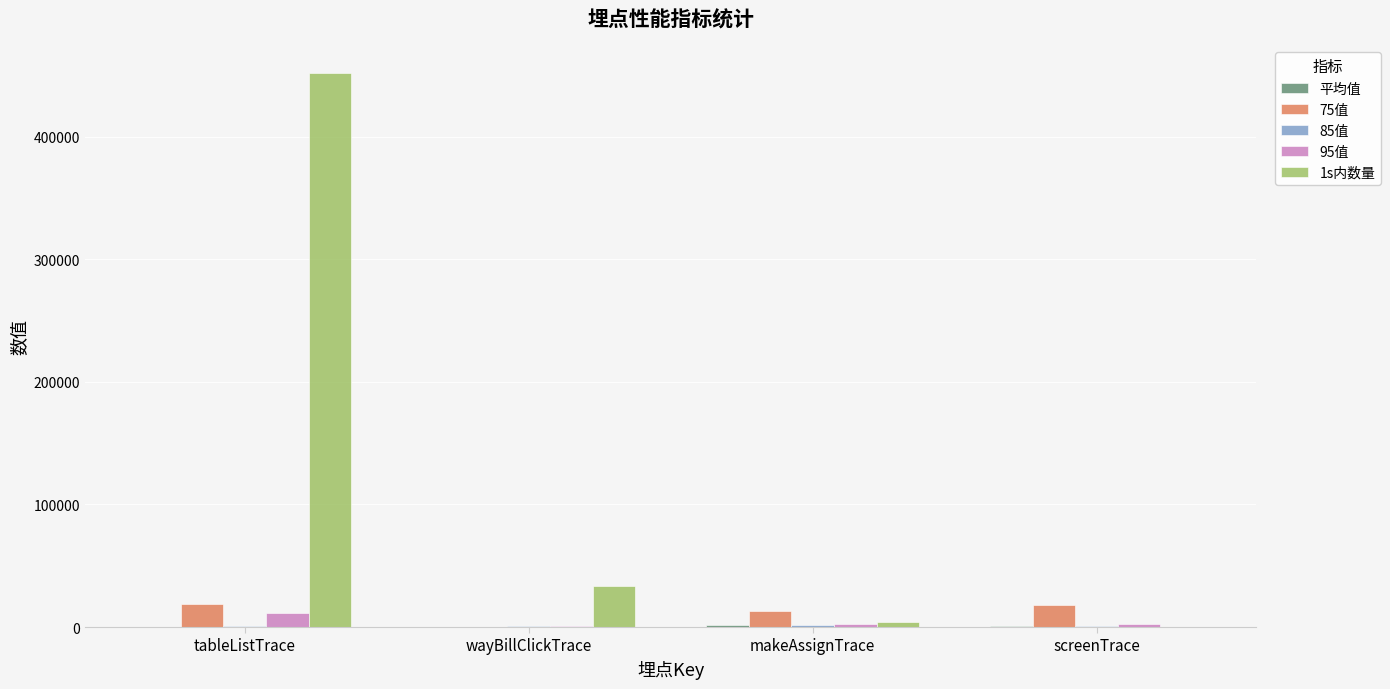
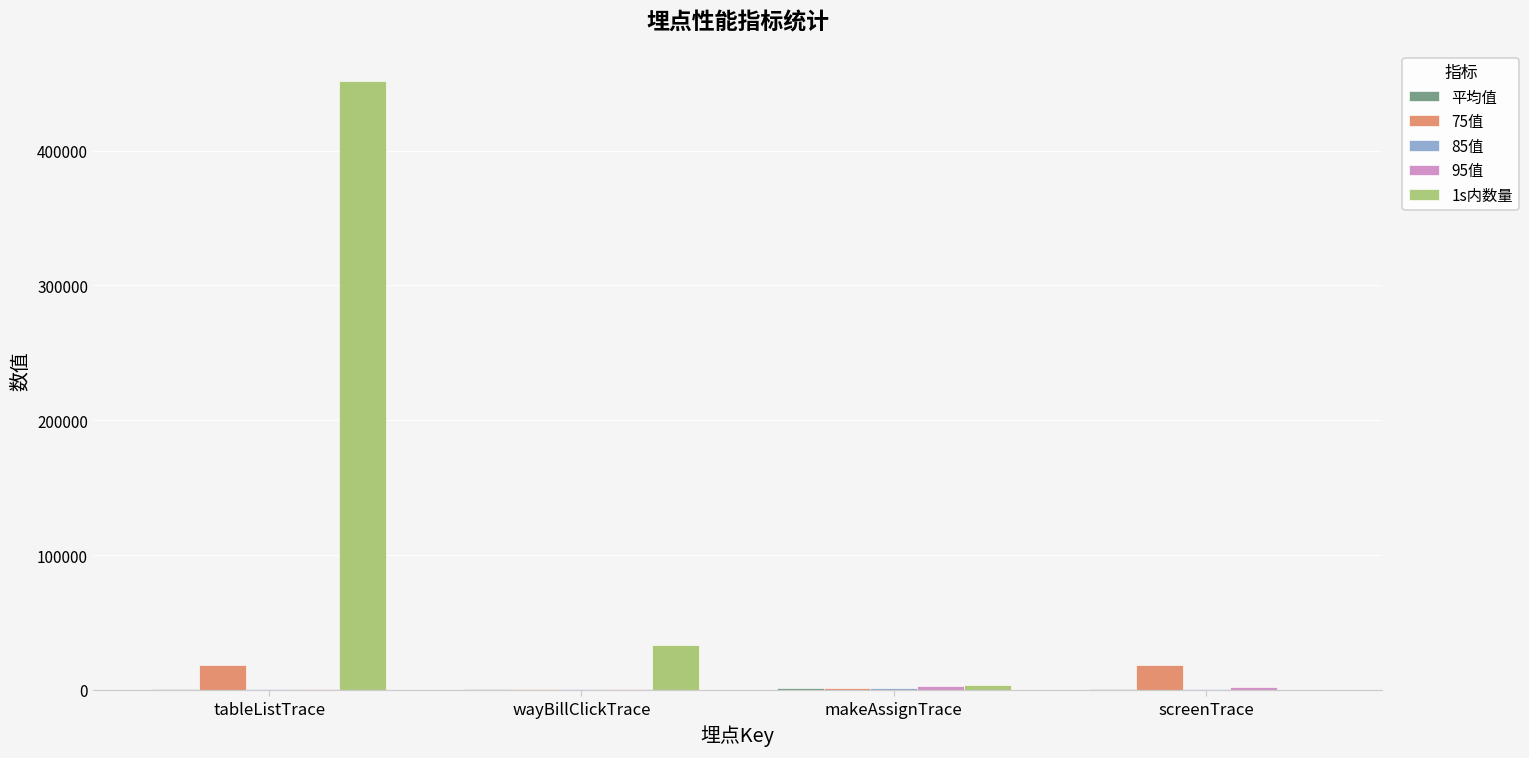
  {
    "75值": {
      "tableListTrace": 18000,
-     "makeAssignTrace": 13000,
+     "makeAssignTrace": 1000,
      "screenTrace": 18000
    },
    "95值": {
-     "tableListTrace": 11000,
+     "tableListTrace": 1000,
      "makeAssignTrace": 3000,
      "screenTrace": 2000
    },
    "1s内数量": {
      "tableListTrace": 452000,
      "wayBillClickTrace": 33000,
      "makeAssignTrace": 4000
    }
  }
